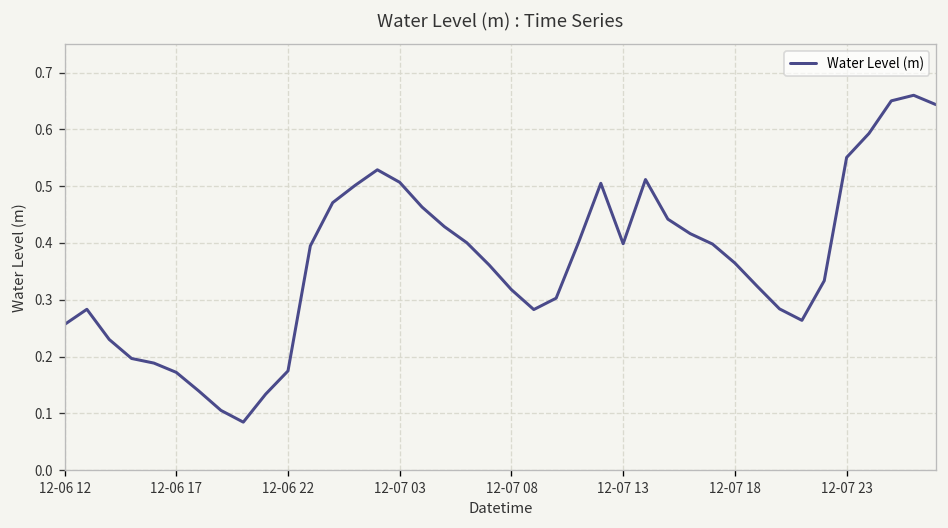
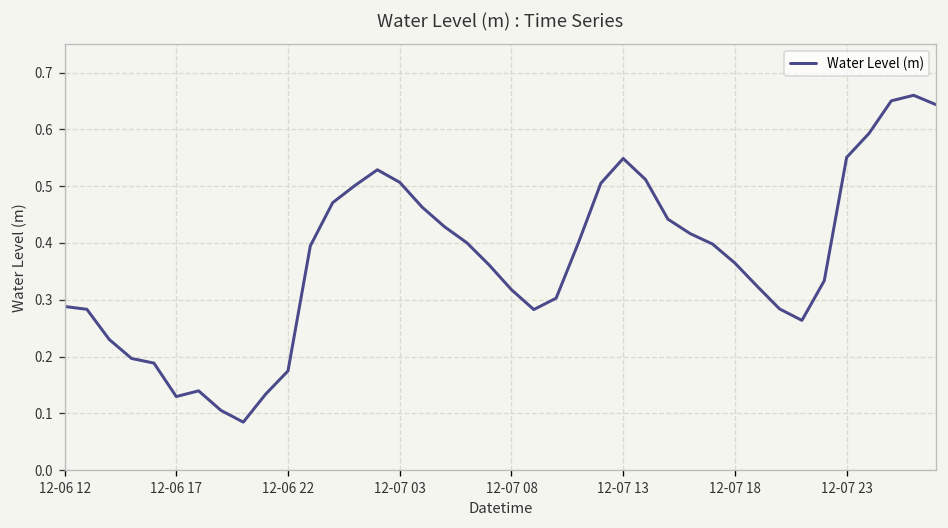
  {
-   "12-06 12": 0.26,
-   "12-06 17": 0.17,
+   "12-06 12": 0.29,
+   "12-06 17": 0.13,
    "12-06 22": 0.17,
    "12-07 03": 0.51,
    "12-07 08": 0.32,
-   "12-07 13": 0.40,
+   "12-07 13": 0.55,
    "12-07 18": 0.36,
    "12-07 23": 0.55
  }
